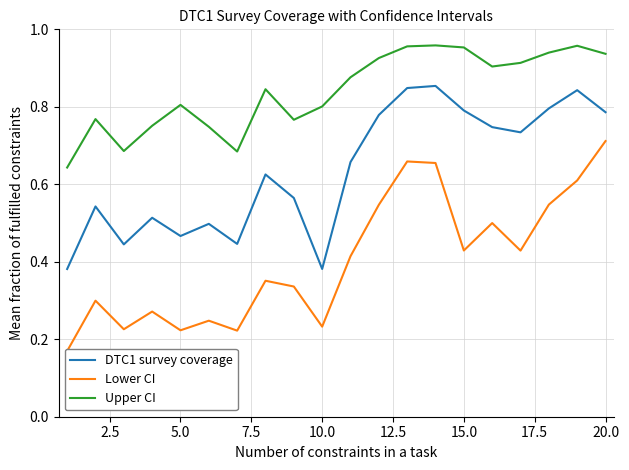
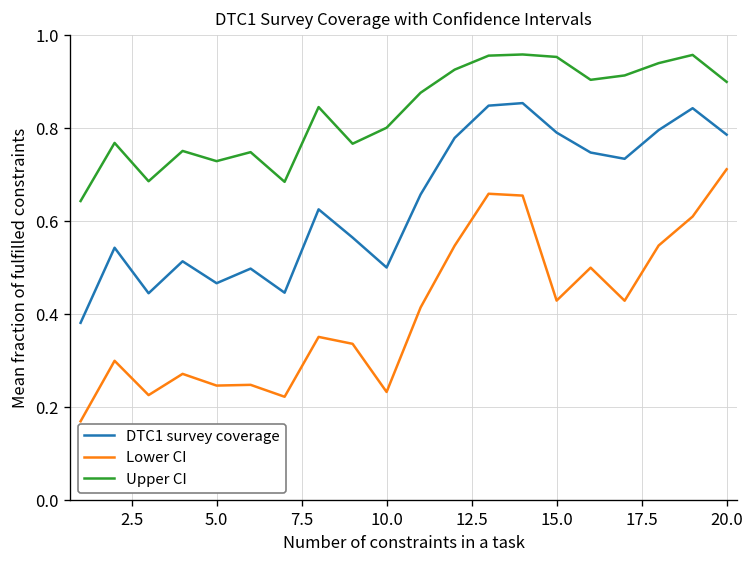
  {
    "DTC1 survey coverage": {
      "5.0": 0.47,
-     "10.0": 0.38,
+     "10.0": 0.50,
      "15.0": 0.79,
      "20.0": 0.79
    },
    "Lower CI": {
-     "5.0": 0.22,
+     "5.0": 0.25,
      "10.0": 0.23,
      "15.0": 0.43,
      "20.0": 0.71
    },
    "Upper CI": {
-     "5.0": 0.81,
+     "5.0": 0.73,
      "10.0": 0.80,
      "15.0": 0.95,
-     "20.0": 0.94
+     "20.0": 0.90
    }
  }
